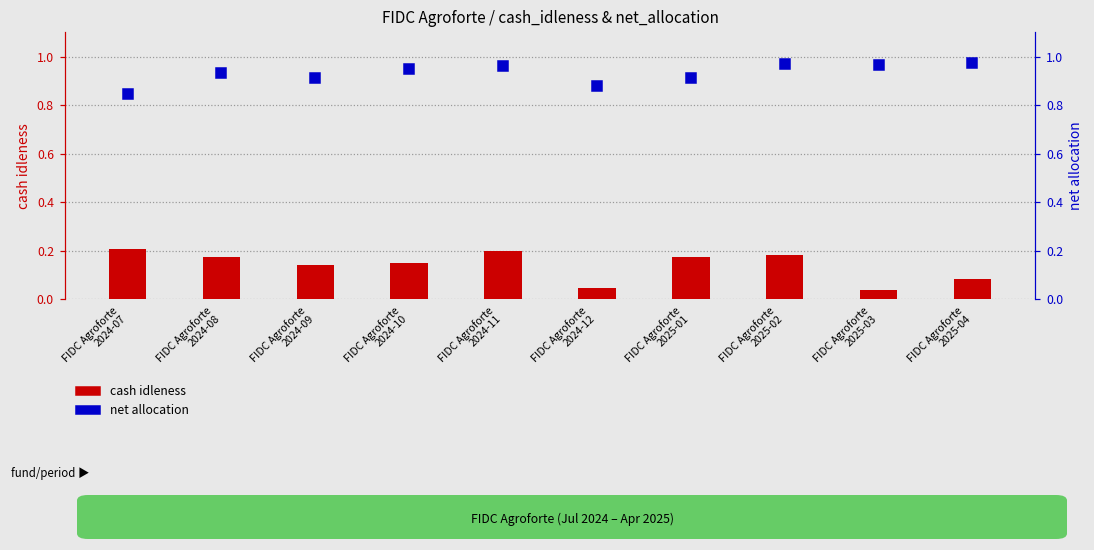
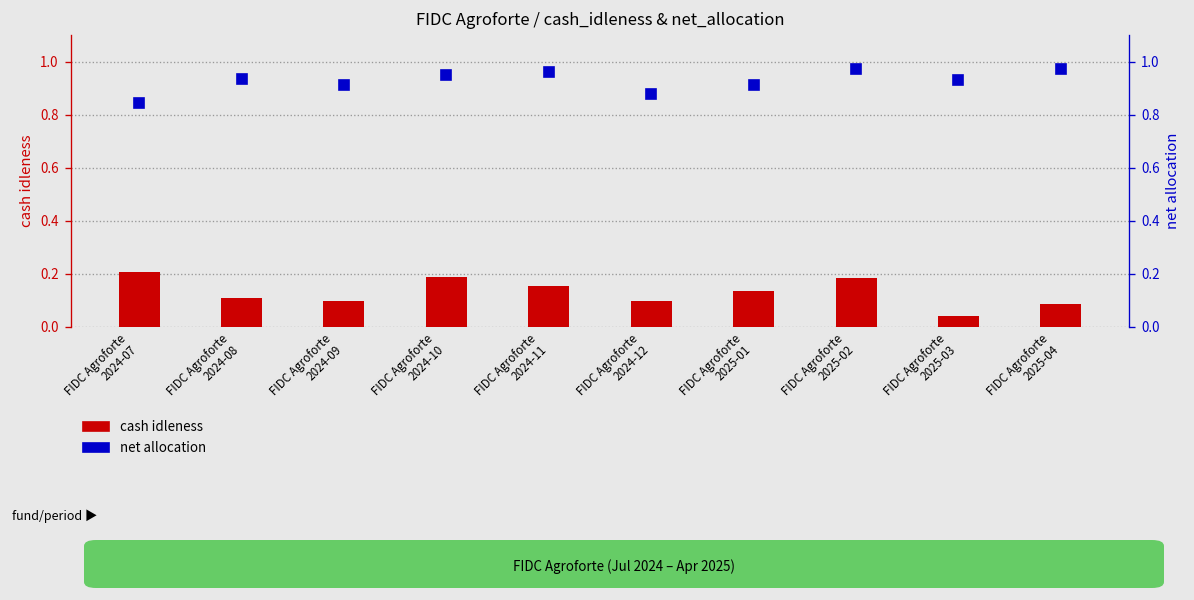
  {
    "cash idleness": {
      "FIDC Agroforte 2024-07": 0.21,
-     "FIDC Agroforte 2024-08": 0.17,
-     "FIDC Agroforte 2024-09": 0.14,
-     "FIDC Agroforte 2024-10": 0.15,
-     "FIDC Agroforte 2024-11": 0.20,
-     "FIDC Agroforte 2024-12": 0.05,
-     "FIDC Agroforte 2025-01": 0.18,
+     "FIDC Agroforte 2024-08": 0.11,
+     "FIDC Agroforte 2024-09": 0.10,
+     "FIDC Agroforte 2024-10": 0.19,
+     "FIDC Agroforte 2024-11": 0.15,
+     "FIDC Agroforte 2024-12": 0.10,
+     "FIDC Agroforte 2025-01": 0.13,
      "FIDC Agroforte 2025-02": 0.18,
      "FIDC Agroforte 2025-03": 0.04,
      "FIDC Agroforte 2025-04": 0.09
    },
    "net allocation": {
      "FIDC Agroforte 2024-07": 0.84,
      "FIDC Agroforte 2024-08": 0.93,
      "FIDC Agroforte 2024-09": 0.91,
      "FIDC Agroforte 2024-10": 0.95,
      "FIDC Agroforte 2024-11": 0.96,
      "FIDC Agroforte 2024-12": 0.88,
      "FIDC Agroforte 2025-01": 0.91,
      "FIDC Agroforte 2025-02": 0.97,
-     "FIDC Agroforte 2025-03": 0.97,
+     "FIDC Agroforte 2025-03": 0.93,
      "FIDC Agroforte 2025-04": 0.97
    }
  }
